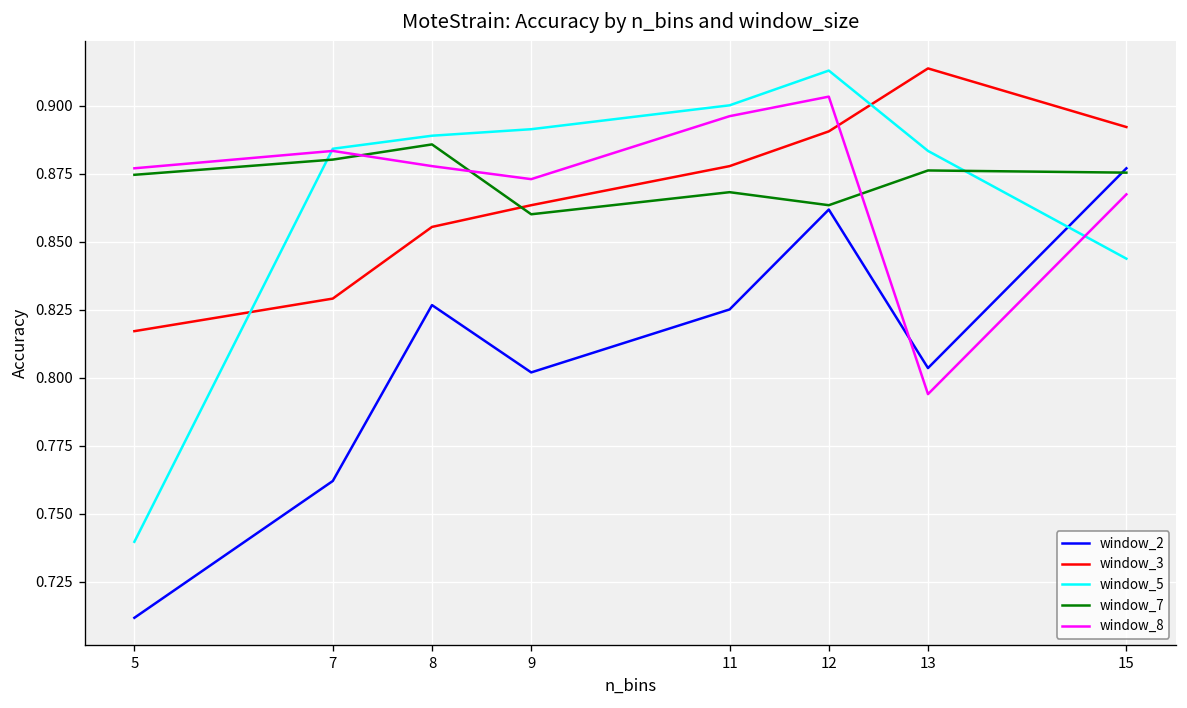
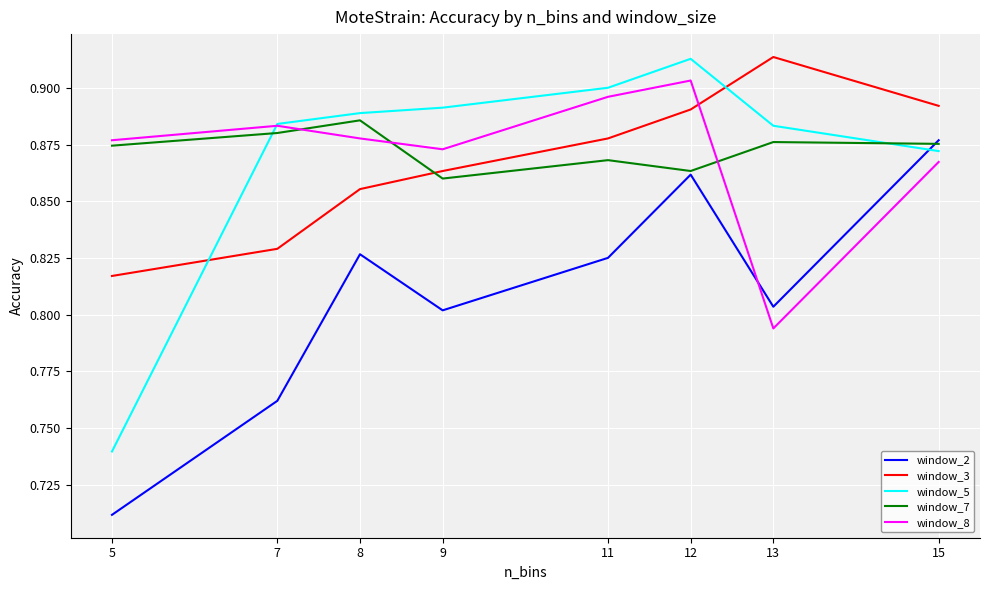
  {
    "window_2": {
      "5": 0.712,
      "7": 0.762,
      "8": 0.827,
      "9": 0.802,
      "11": 0.825,
      "12": 0.862,
      "13": 0.804,
      "15": 0.877
    },
    "window_3": {
      "5": 0.817,
      "7": 0.829,
      "8": 0.855,
      "9": 0.863,
      "11": 0.878,
      "12": 0.891,
      "13": 0.914,
      "15": 0.892
    },
    "window_5": {
      "5": 0.740,
      "8": 0.889,
      "9": 0.891,
      "11": 0.900,
      "12": 0.913,
      "13": 0.883,
-     "15": 0.844
+     "15": 0.872
    },
    "window_7": {
      "5": 0.875,
      "7": 0.880,
      "8": 0.886,
      "9": 0.860,
      "11": 0.868,
      "12": 0.863,
      "13": 0.876,
      "15": 0.875
    },
    "window_8": {
      "5": 0.877,
      "8": 0.878,
      "9": 0.873,
      "11": 0.896,
      "12": 0.903,
      "13": 0.794,
      "15": 0.867
    }
  }
